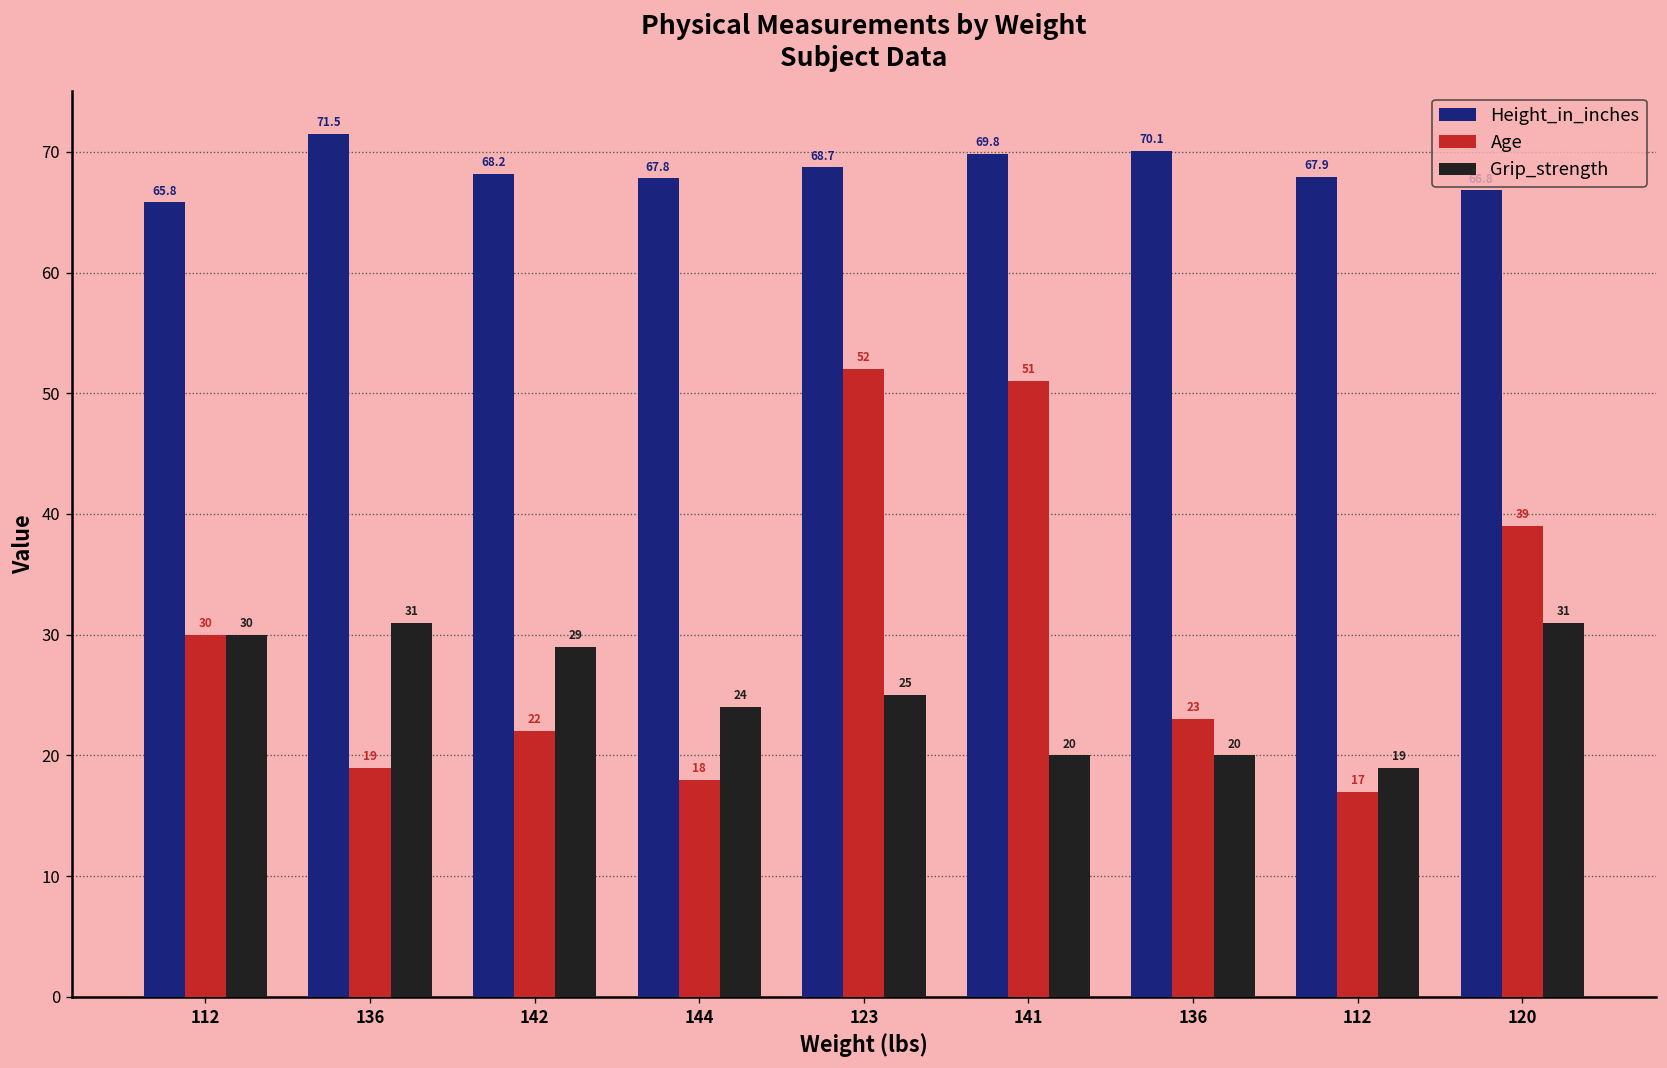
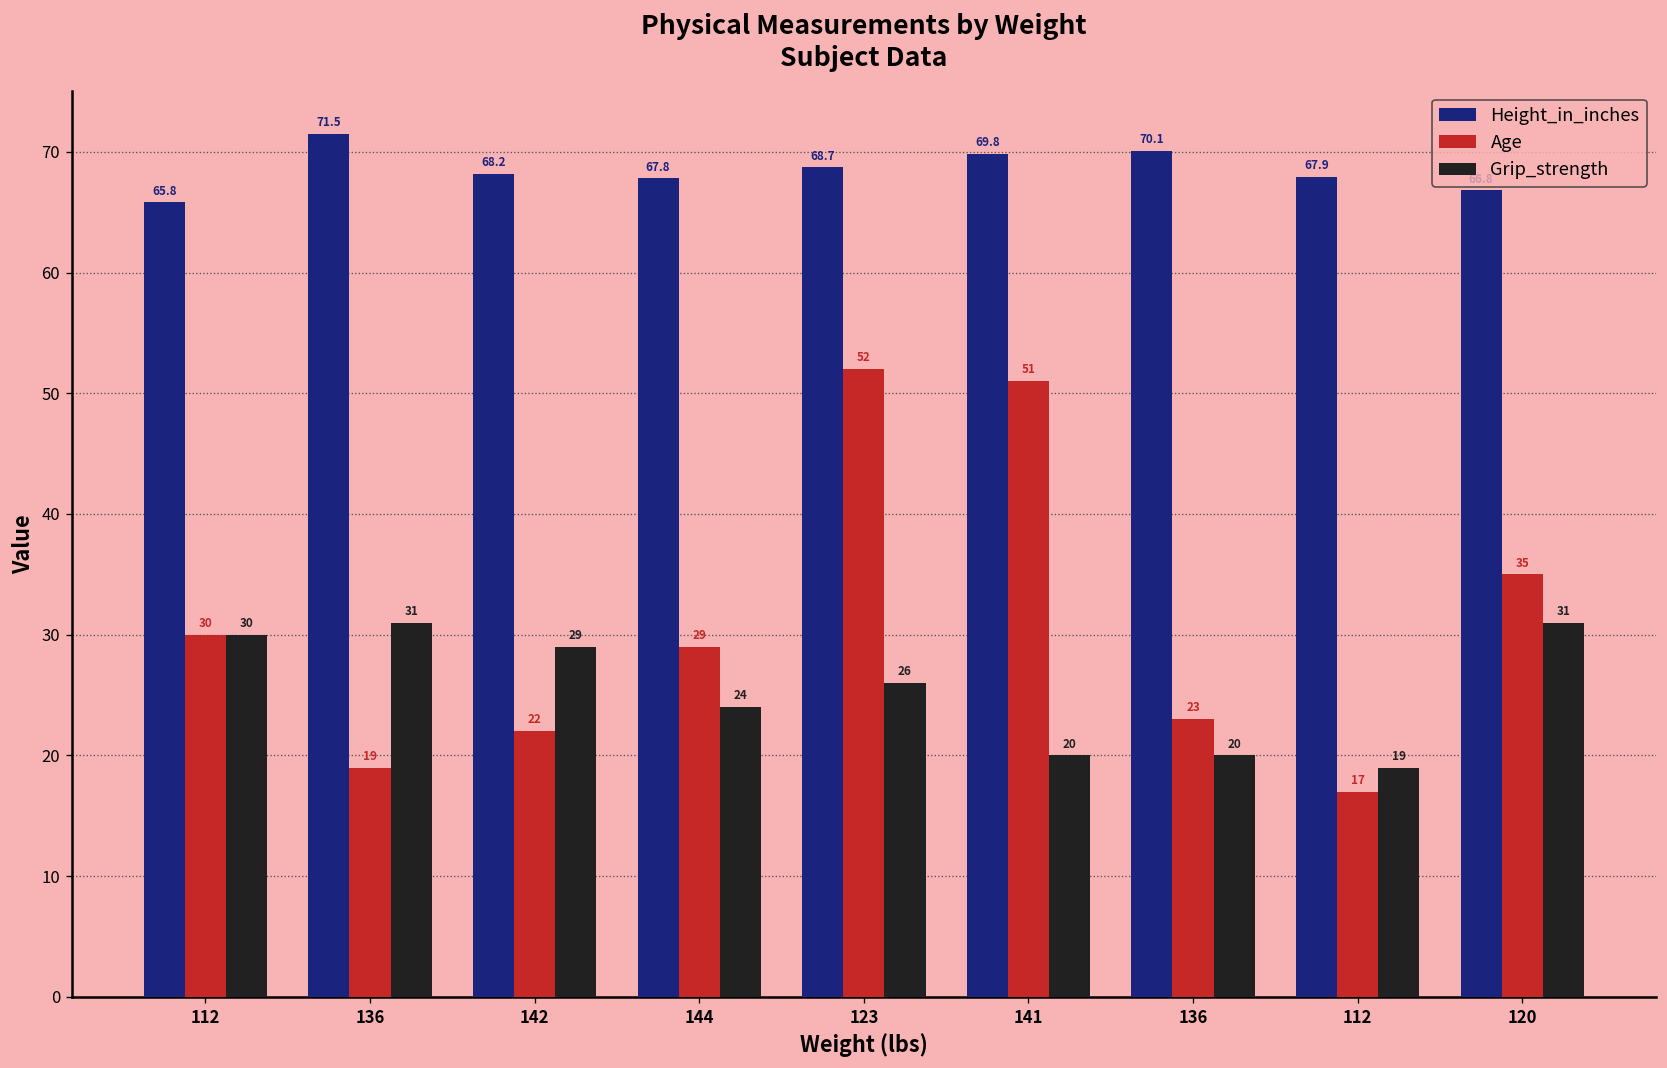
  {
    "Height_in_inches": {
      "142": 68.2,
      "144": 67.8,
      "123": 68.7,
      "141": 69.8
    },
    "Age": {
      "142": 22,
-     "144": 18,
+     "144": 29,
      "123": 52,
      "141": 51,
-     "120": 39
+     "120": 35
    },
    "Grip_strength": {
      "142": 29,
      "144": 24,
-     "123": 25,
+     "123": 26,
      "141": 20,
      "120": 31
    }
  }
